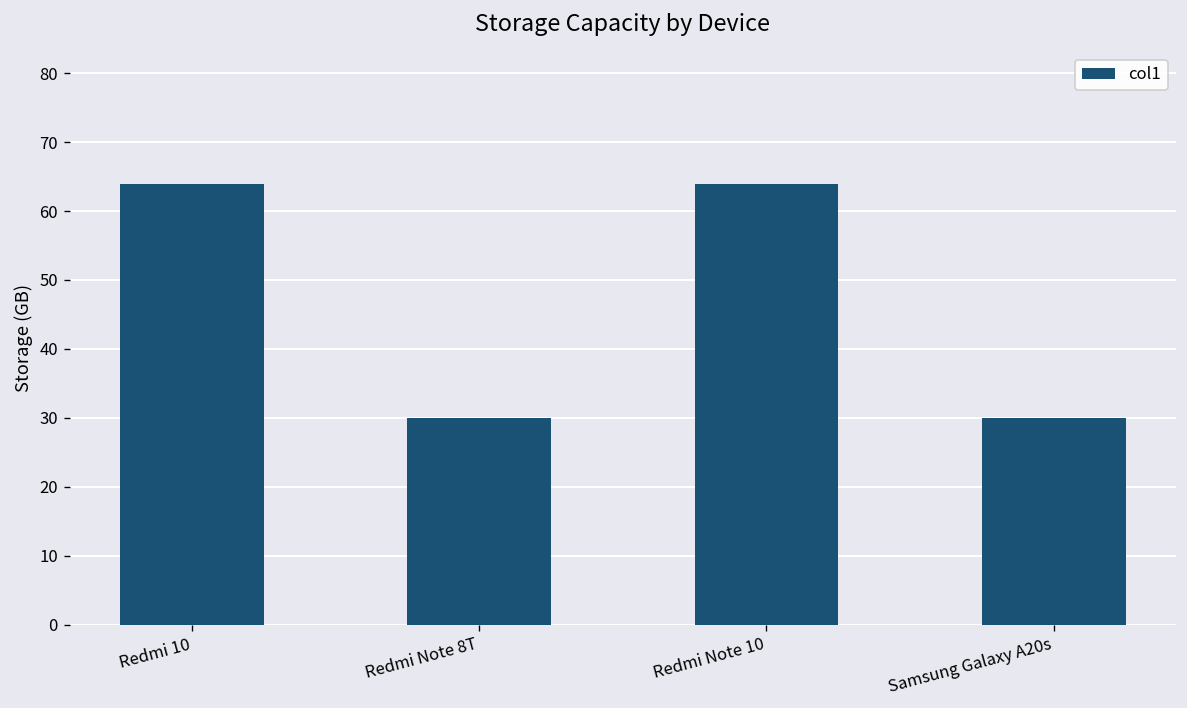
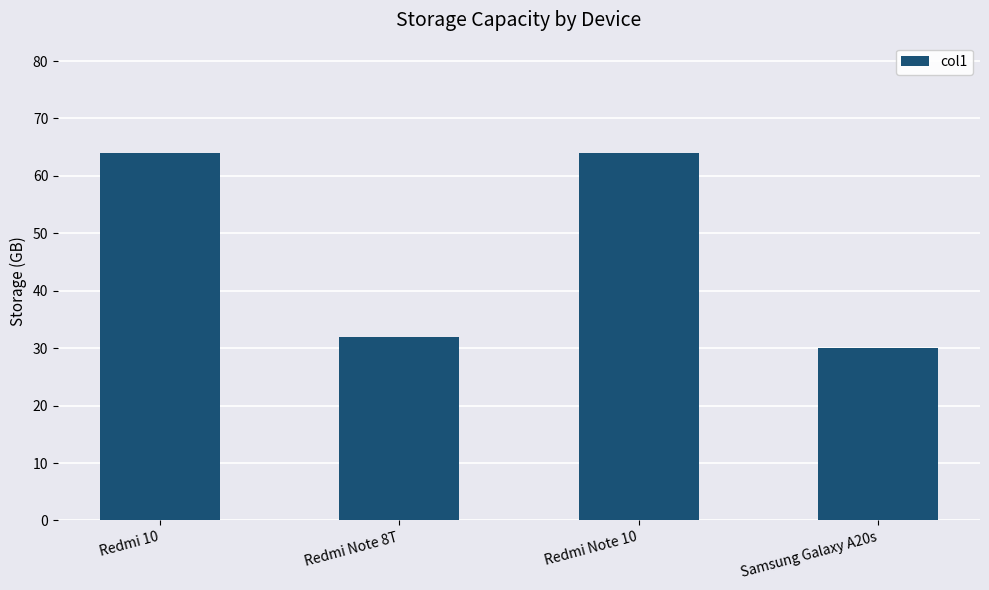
  {
    "Redmi 10": 64,
-   "Redmi Note 8T": 30,
+   "Redmi Note 8T": 32,
    "Redmi Note 10": 64,
    "Samsung Galaxy A20s": 30
  }
